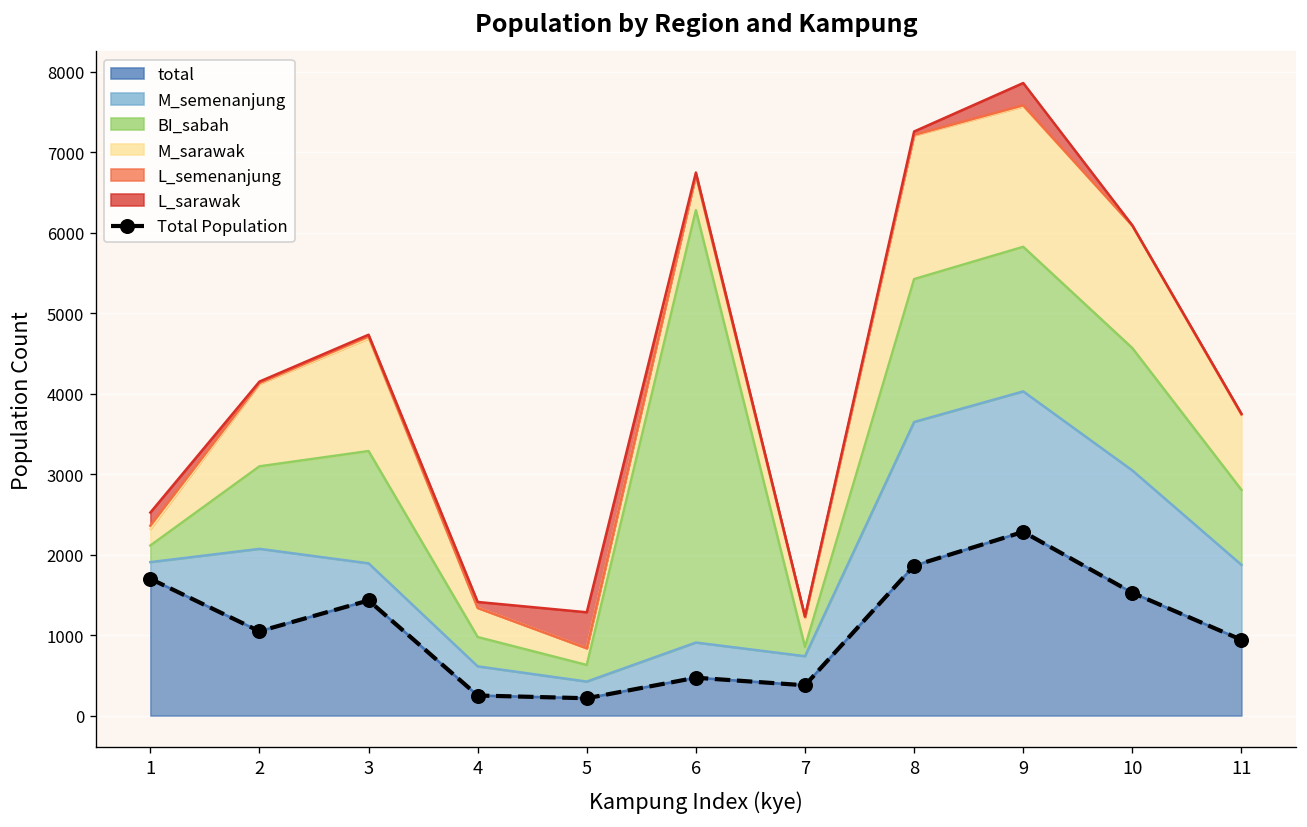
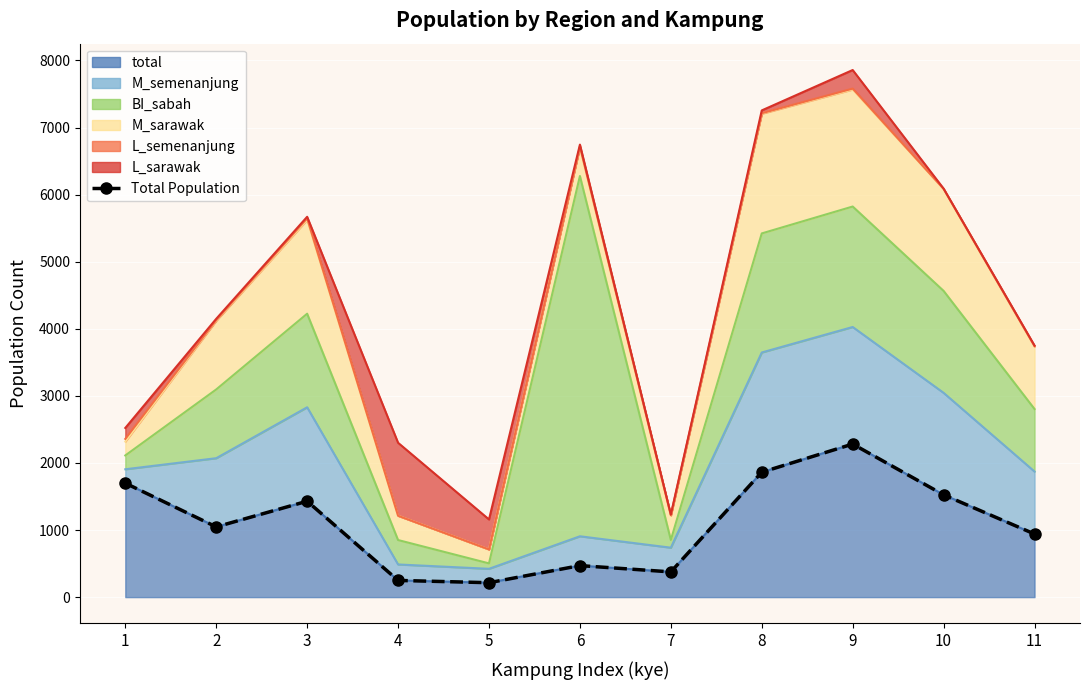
  {
    "total": {
      "1": 1700,
      "2": 1000,
      "3": 1400,
      "4": 200,
      "5": 200,
      "6": 500,
      "7": 400,
      "8": 1900,
      "9": 2300,
      "10": 1500,
      "11": 900
    },
    "M_semenanjung": {
      "1": 200,
      "2": 1000,
-     "3": 500,
-     "4": 400,
+     "3": 1400,
+     "4": 200,
      "5": 200,
      "6": 400,
      "7": 400,
      "8": 1800,
      "9": 1700,
      "10": 1500,
      "11": 900
    },
    "BI_sabah": {
      "1": 200,
      "2": 1000,
      "3": 1400,
      "4": 400,
-     "5": 200,
+     "5": 100,
      "6": 5400,
      "7": 100,
      "8": 1800,
      "9": 1800,
      "10": 1500,
      "11": 900
    },
    "M_sarawak": {
      "1": 200
    },
    "L_semenanjung": {
      "1": 0
    },
    "L_sarawak": {
      "1": 200,
-     "4": 100,
+     "4": 1100,
      "5": 400,
      "8": 0,
      "9": 300
    }
  }
